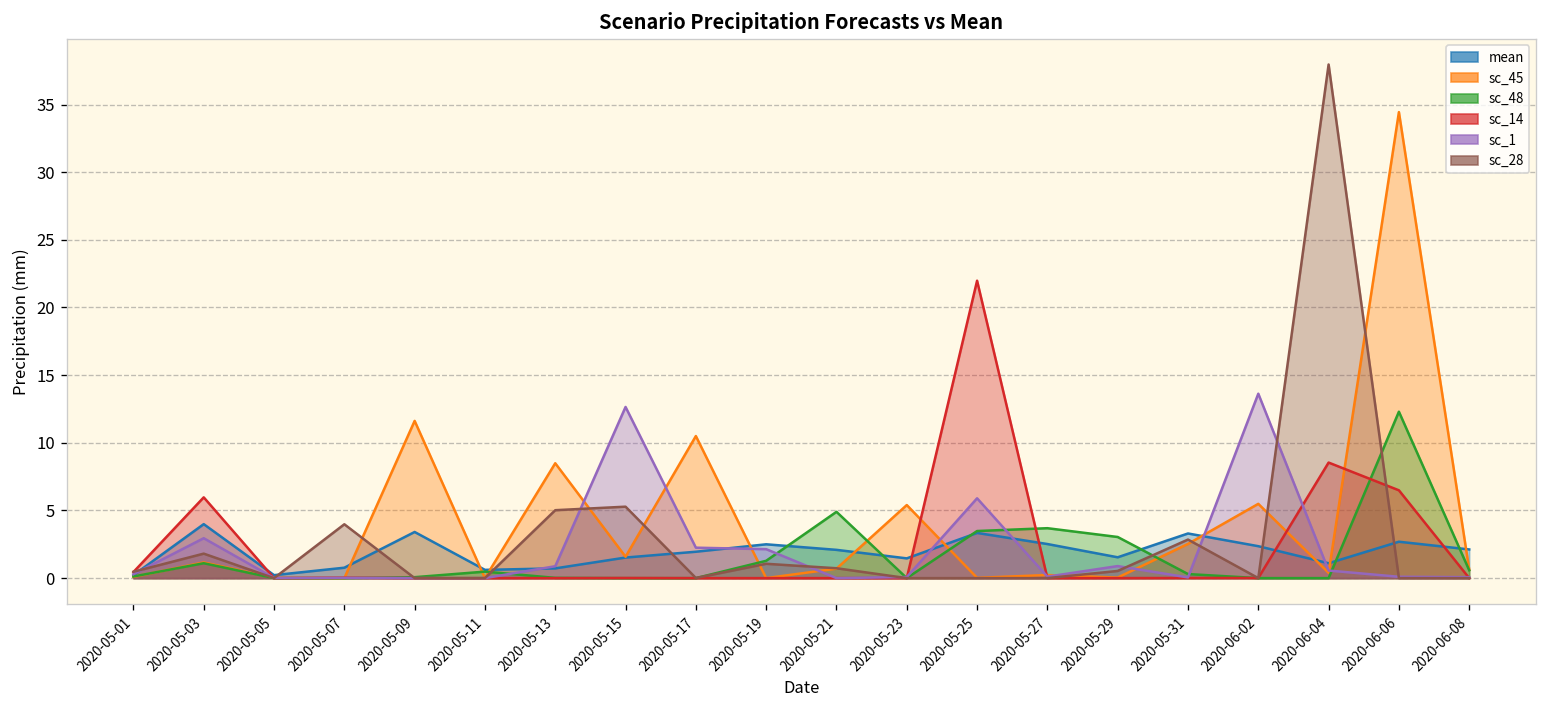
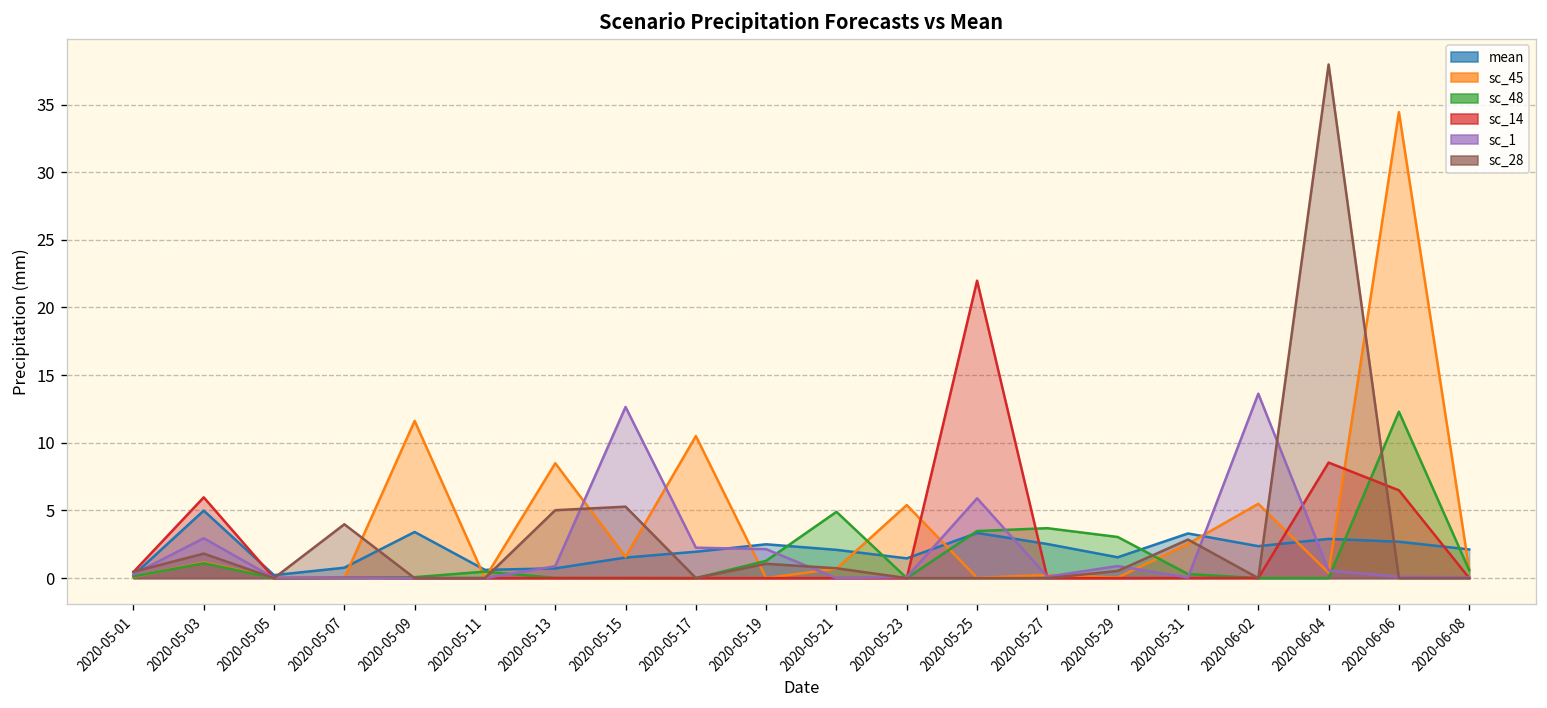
  {
    "mean": {
-     "2020-05-03": 4.0,
+     "2020-05-03": 5.0,
      "2020-05-07": 0.8,
      "2020-05-09": 3.4,
      "2020-05-17": 2.0,
      "2020-05-19": 2.5,
      "2020-05-21": 2.1,
      "2020-05-23": 1.5,
      "2020-05-27": 2.5,
      "2020-05-29": 1.5,
      "2020-05-31": 3.3,
      "2020-06-02": 2.4,
-     "2020-06-04": 1.1,
+     "2020-06-04": 2.9,
      "2020-06-06": 2.7,
      "2020-06-08": 2.1
    },
    "sc_48": {
      "2020-05-21": 4.9,
      "2020-05-27": 3.7,
      "2020-05-29": 3.0,
      "2020-05-31": 0.3,
      "2020-06-04": 0.0,
      "2020-06-06": 12.3
    },
    "sc_1": {
      "2020-05-03": 3.0,
      "2020-05-15": 12.7,
      "2020-05-17": 2.3,
      "2020-05-19": 2.1,
      "2020-05-25": 5.9,
      "2020-05-29": 0.9,
      "2020-06-02": 13.6
    }
  }
